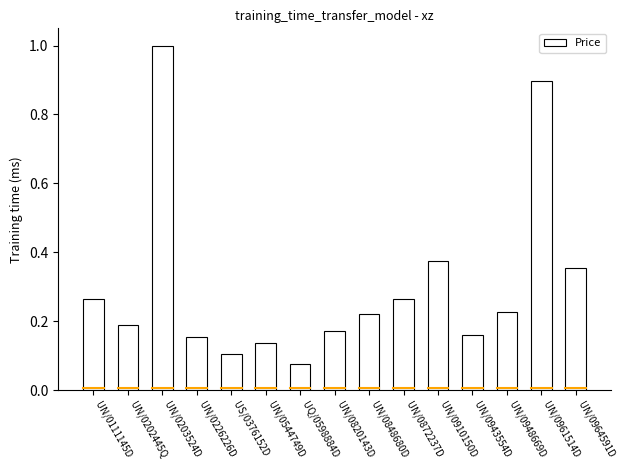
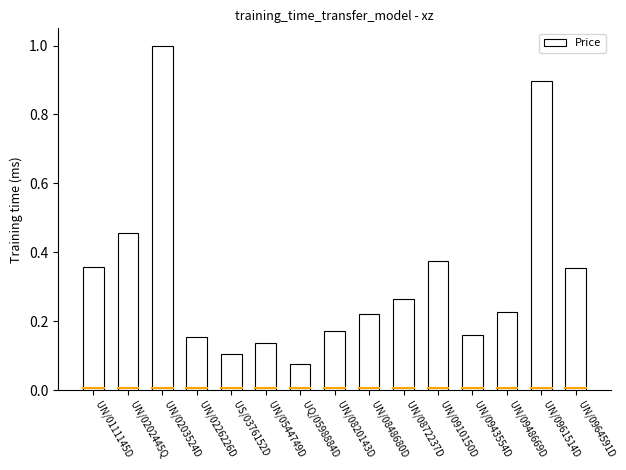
  {
    "Price": {
-     "UN/0111145D": 0.26,
-     "UN/0202445Q": 0.19,
+     "UN/0111145D": 0.36,
+     "UN/0202445Q": 0.46,
      "UN/0203524D": 1.00,
      "UN/0226226D": 0.15,
      "US/0376152D": 0.10,
      "UN/0544749D": 0.14,
      "UQ/0598884D": 0.08,
      "UN/0820143D": 0.17,
      "UN/0848680D": 0.22,
      "UN/0872237D": 0.26,
      "UN/0910150D": 0.38,
      "UN/0943554D": 0.16,
      "UN/0948669D": 0.23,
      "UN/0961514D": 0.90,
      "UN/0964591D": 0.36
    }
  }
